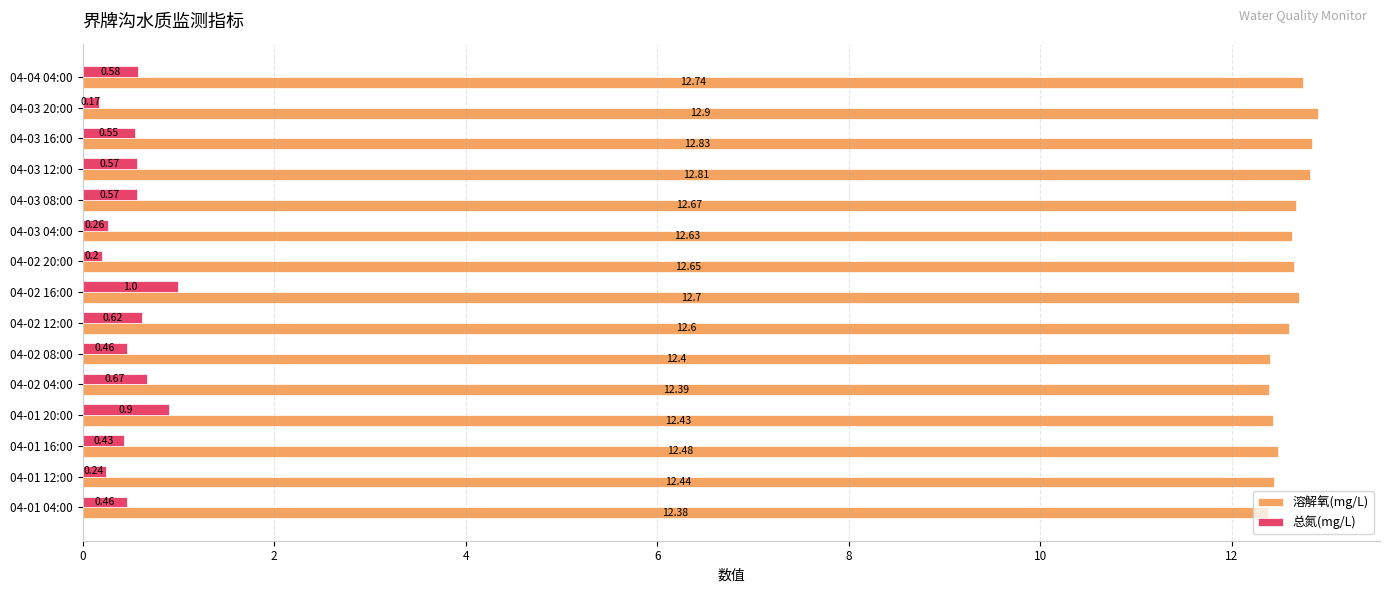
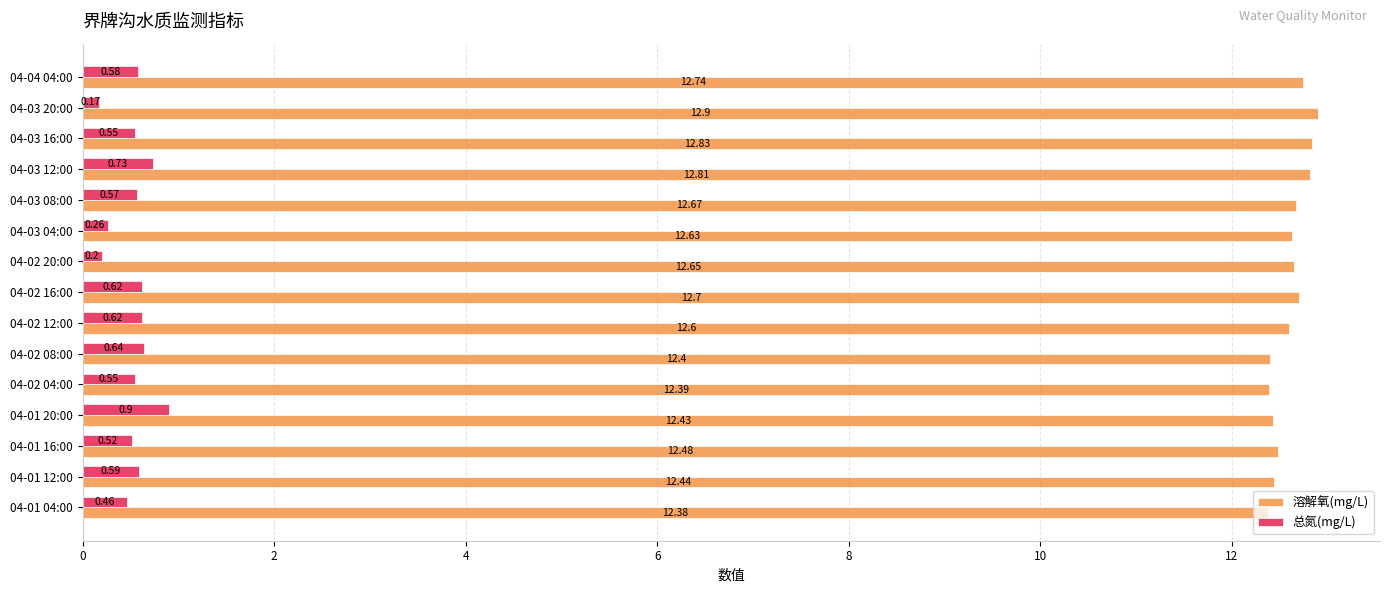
  {
    "溶解氧(mg/L)": {
      "04-04 04:00": 12.74,
      "04-03 20:00": 12.9,
      "04-03 16:00": 12.83,
      "04-03 12:00": 12.81,
      "04-03 08:00": 12.67,
      "04-03 04:00": 12.63,
      "04-02 20:00": 12.65,
      "04-02 16:00": 12.7,
      "04-02 12:00": 12.6,
      "04-02 08:00": 12.4,
      "04-02 04:00": 12.39,
      "04-01 20:00": 12.43,
      "04-01 16:00": 12.48,
      "04-01 12:00": 12.44
    },
    "总氮(mg/L)": {
      "04-04 04:00": 0.58,
      "04-03 20:00": 0.17,
      "04-03 16:00": 0.55,
-     "04-03 12:00": 0.57,
+     "04-03 12:00": 0.73,
      "04-03 08:00": 0.57,
      "04-03 04:00": 0.26,
      "04-02 20:00": 0.2,
-     "04-02 16:00": 1.0,
+     "04-02 16:00": 0.62,
      "04-02 12:00": 0.62,
-     "04-02 08:00": 0.46,
-     "04-02 04:00": 0.67,
+     "04-02 08:00": 0.64,
+     "04-02 04:00": 0.55,
      "04-01 20:00": 0.9,
-     "04-01 16:00": 0.43,
-     "04-01 12:00": 0.24,
+     "04-01 16:00": 0.52,
+     "04-01 12:00": 0.59,
      "04-01 04:00": 0.46
    }
  }
